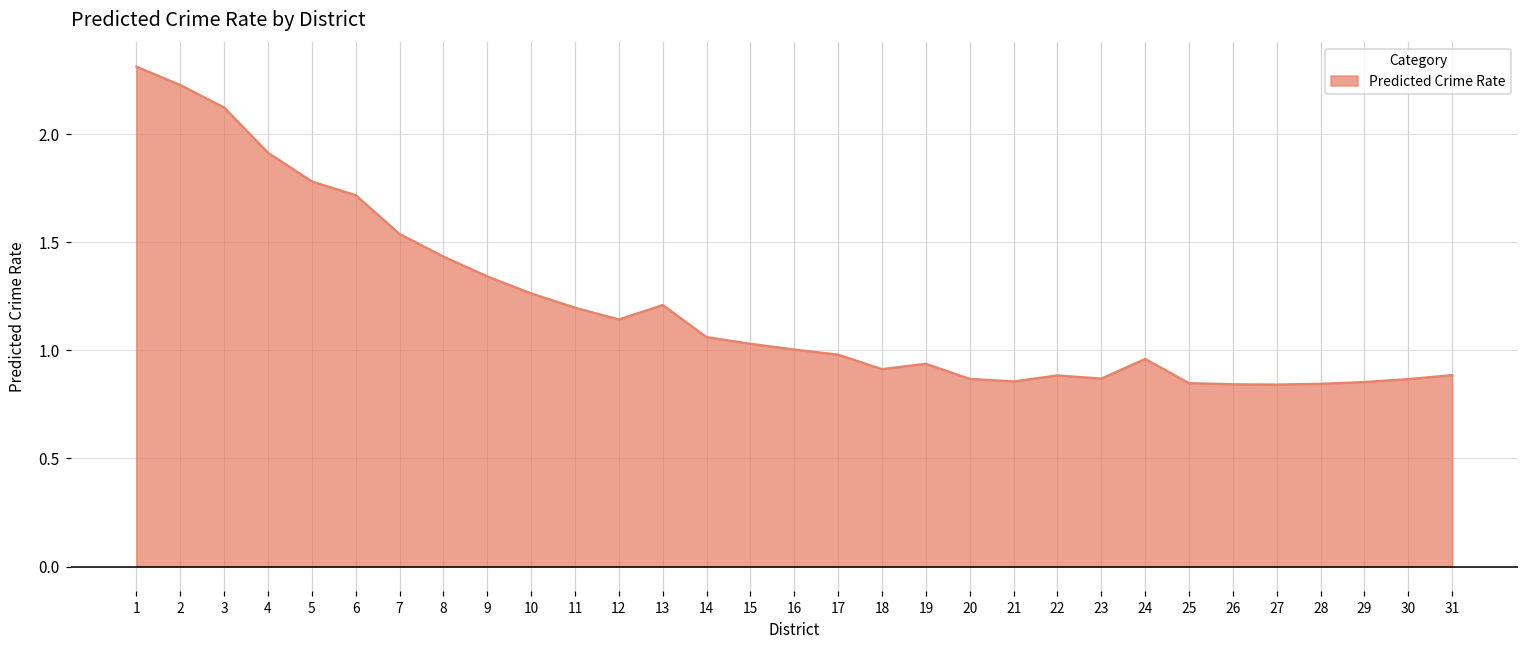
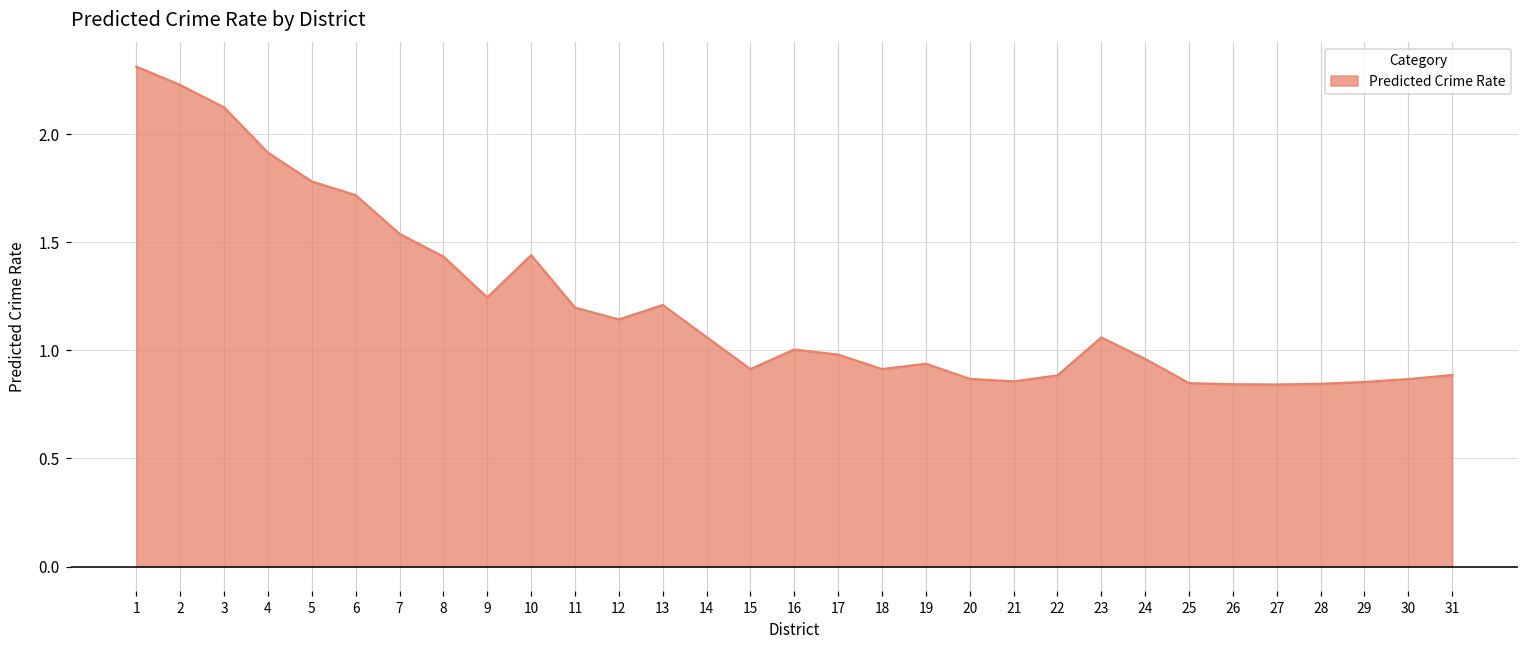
  {
    "1": 2.31,
    "2": 2.23,
    "3": 2.12,
    "4": 1.91,
    "5": 1.78,
    "6": 1.72,
    "7": 1.54,
    "8": 1.43,
-   "9": 1.34,
-   "10": 1.26,
+   "9": 1.24,
+   "10": 1.44,
    "11": 1.20,
    "12": 1.14,
    "13": 1.21,
    "14": 1.06,
-   "15": 1.03,
+   "15": 0.91,
    "16": 1.00,
    "17": 0.98,
    "18": 0.91,
    "19": 0.94,
    "20": 0.87,
    "21": 0.86,
    "22": 0.88,
-   "23": 0.87,
+   "23": 1.06,
    "24": 0.96,
    "25": 0.85,
    "26": 0.84,
    "27": 0.84,
    "28": 0.85,
    "29": 0.85,
    "30": 0.87,
    "31": 0.89
  }
